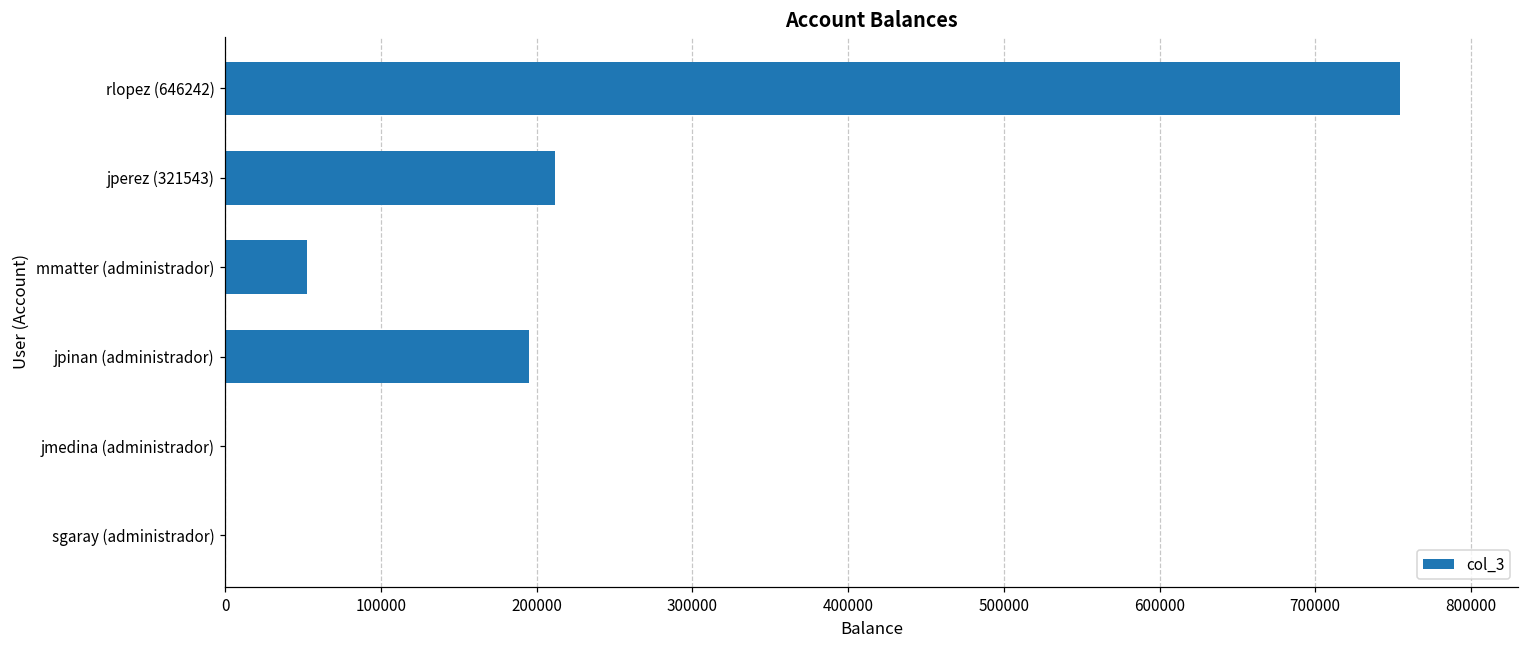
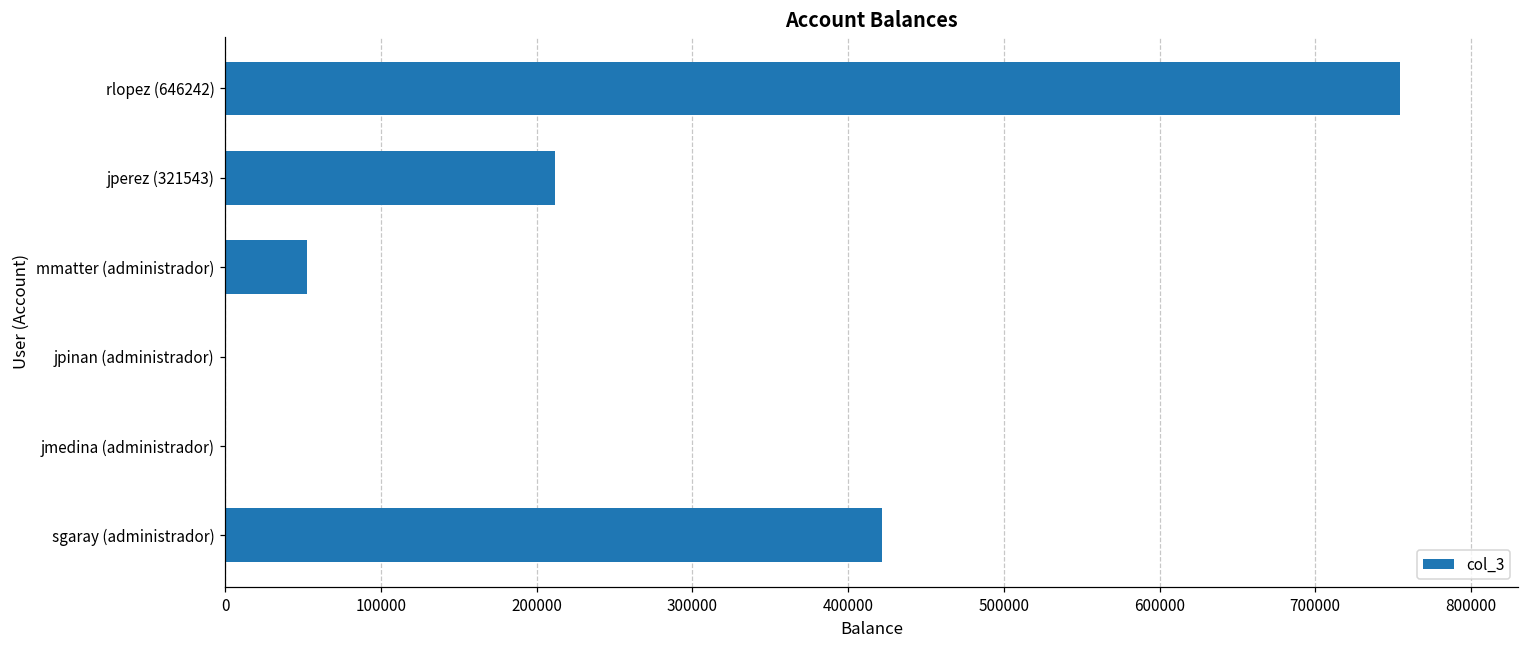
  {
    "rlopez (646242)": 755000,
    "jperez (321543)": 212000,
    "mmatter (administrador)": 53000,
-   "jpinan (administrador)": 195000,
+   "jpinan (administrador)": 0,
    "jmedina (administrador)": 0,
-   "sgaray (administrador)": 0
+   "sgaray (administrador)": 422000
  }
